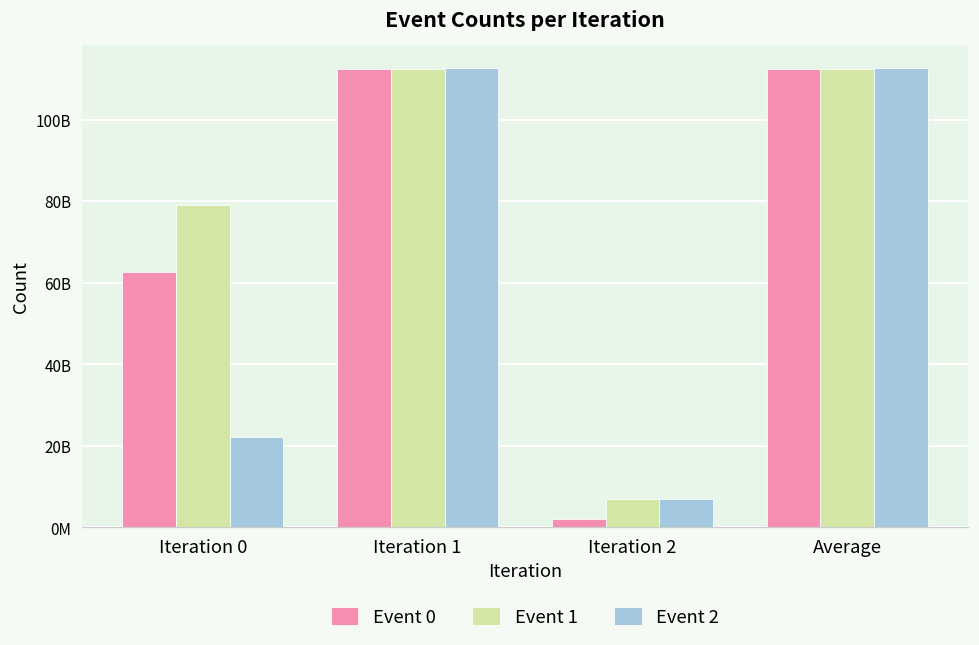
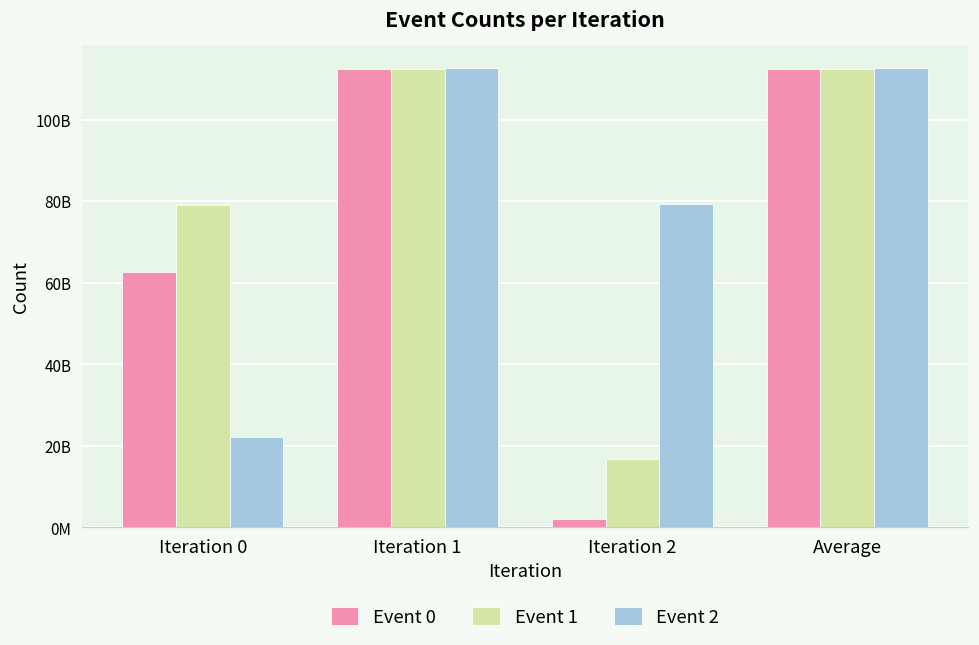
  {
    "Event 0": {
      "Iteration 0": 63000000000,
      "Iteration 1": 113000000000,
      "Iteration 2": 2000000000,
      "Average": 113000000000
    },
    "Event 1": {
      "Iteration 0": 79000000000,
      "Iteration 1": 113000000000,
-     "Iteration 2": 7000000000,
+     "Iteration 2": 17000000000,
      "Average": 113000000000
    },
    "Event 2": {
      "Iteration 0": 22000000000,
      "Iteration 1": 113000000000,
-     "Iteration 2": 7000000000,
+     "Iteration 2": 79000000000,
      "Average": 113000000000
    }
  }
